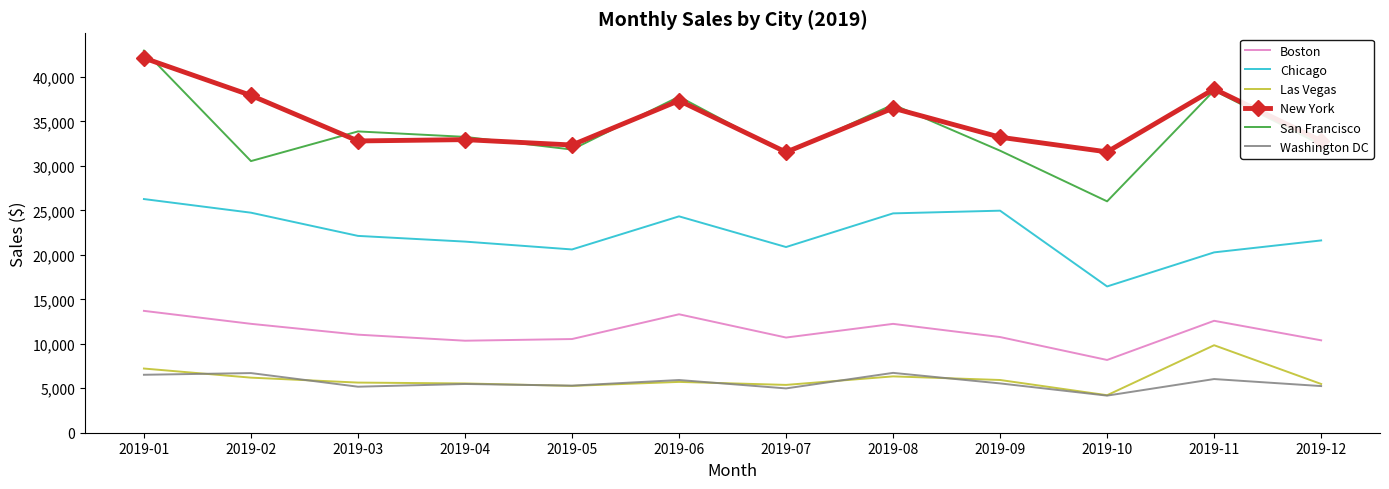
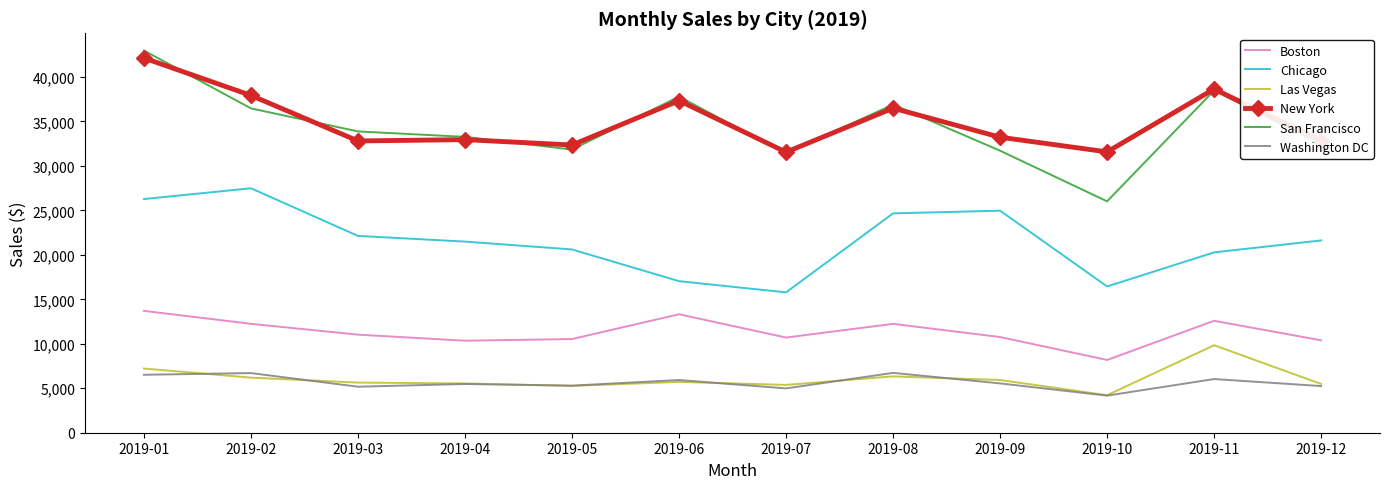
  {
    "Boston": {
      "2019-01": "14,000",
      "2019-02": "12,000",
      "2019-03": "11,000",
      "2019-04": "10,000",
      "2019-05": "11,000",
      "2019-06": "13,000",
      "2019-07": "11,000",
      "2019-08": "12,000",
      "2019-09": "11,000",
      "2019-10": "8,000",
      "2019-11": "13,000",
      "2019-12": "10,000"
    },
    "Chicago": {
      "2019-01": "26,000",
-     "2019-02": "25,000",
+     "2019-02": "27,000",
      "2019-03": "22,000",
      "2019-04": "21,000",
      "2019-05": "21,000",
-     "2019-06": "24,000",
-     "2019-07": "21,000",
+     "2019-06": "17,000",
+     "2019-07": "16,000",
      "2019-08": "25,000",
      "2019-09": "25,000",
      "2019-10": "16,000",
      "2019-11": "20,000",
      "2019-12": "22,000"
    },
    "Las Vegas": {
      "2019-01": "7,000",
      "2019-02": "6,000",
      "2019-03": "6,000",
      "2019-07": "5,000",
      "2019-08": "6,000",
      "2019-09": "6,000",
      "2019-11": "10,000"
    },
    "New York": {
      "2019-01": "42,000",
      "2019-02": "38,000",
      "2019-03": "33,000",
      "2019-04": "33,000",
      "2019-05": "32,000",
      "2019-06": "37,000",
      "2019-08": "36,000",
      "2019-09": "33,000",
      "2019-10": "32,000"
    },
    "San Francisco": {
      "2019-01": "43,000",
-     "2019-02": "31,000",
+     "2019-02": "36,000",
      "2019-03": "34,000",
      "2019-04": "33,000",
      "2019-05": "32,000",
      "2019-06": "38,000",
      "2019-08": "37,000",
      "2019-09": "32,000",
      "2019-10": "26,000"
    },
    "Washington DC": {
      "2019-01": "7,000",
      "2019-02": "7,000",
      "2019-03": "5,000",
      "2019-07": "5,000",
      "2019-08": "7,000",
      "2019-09": "6,000",
      "2019-11": "6,000"
    }
  }
